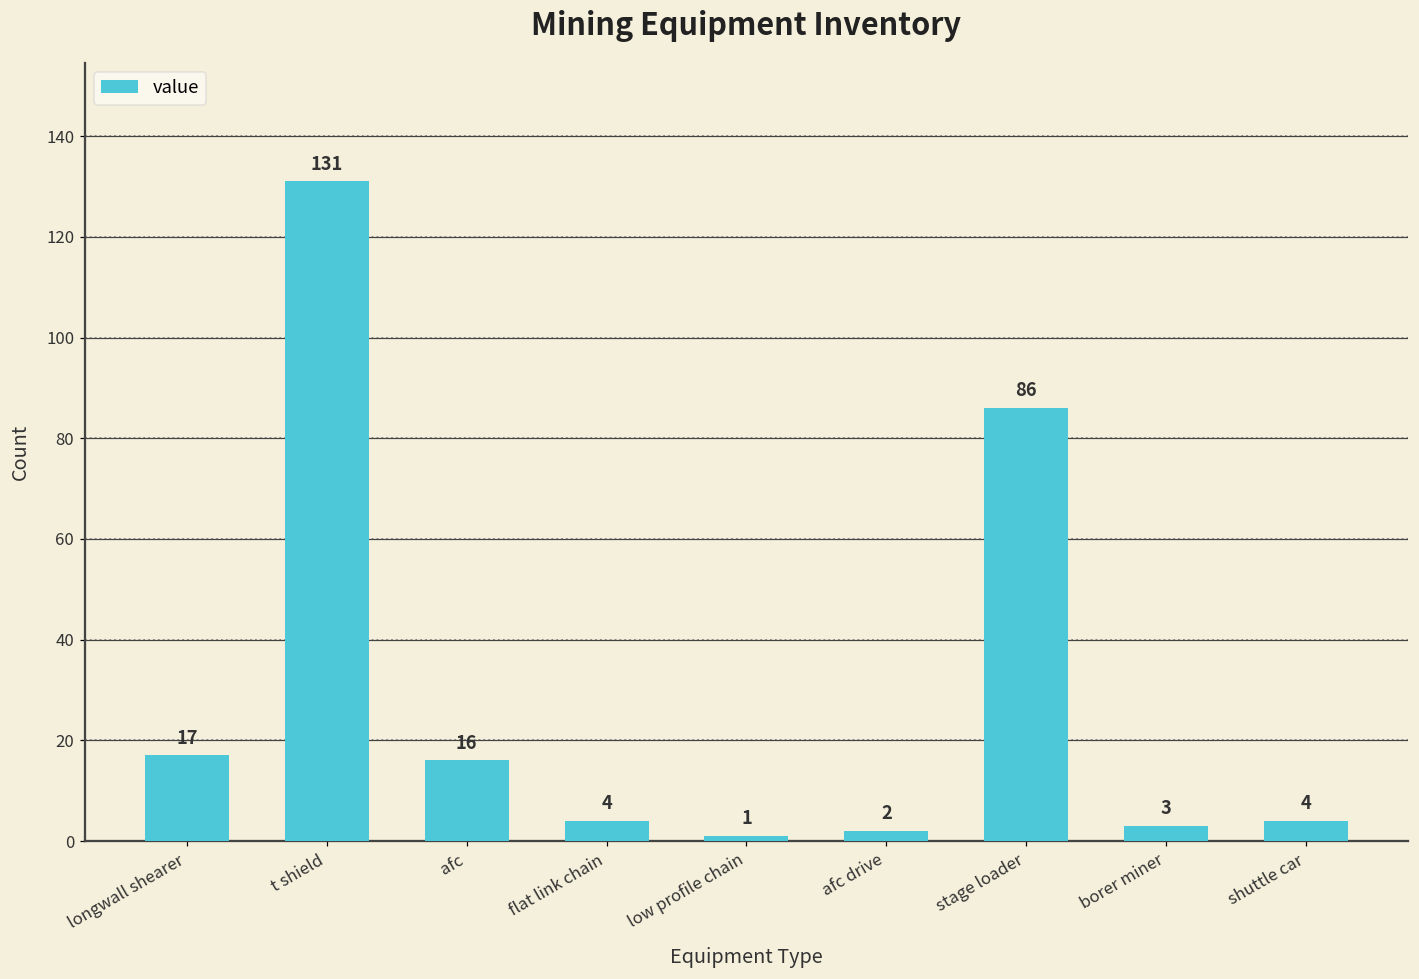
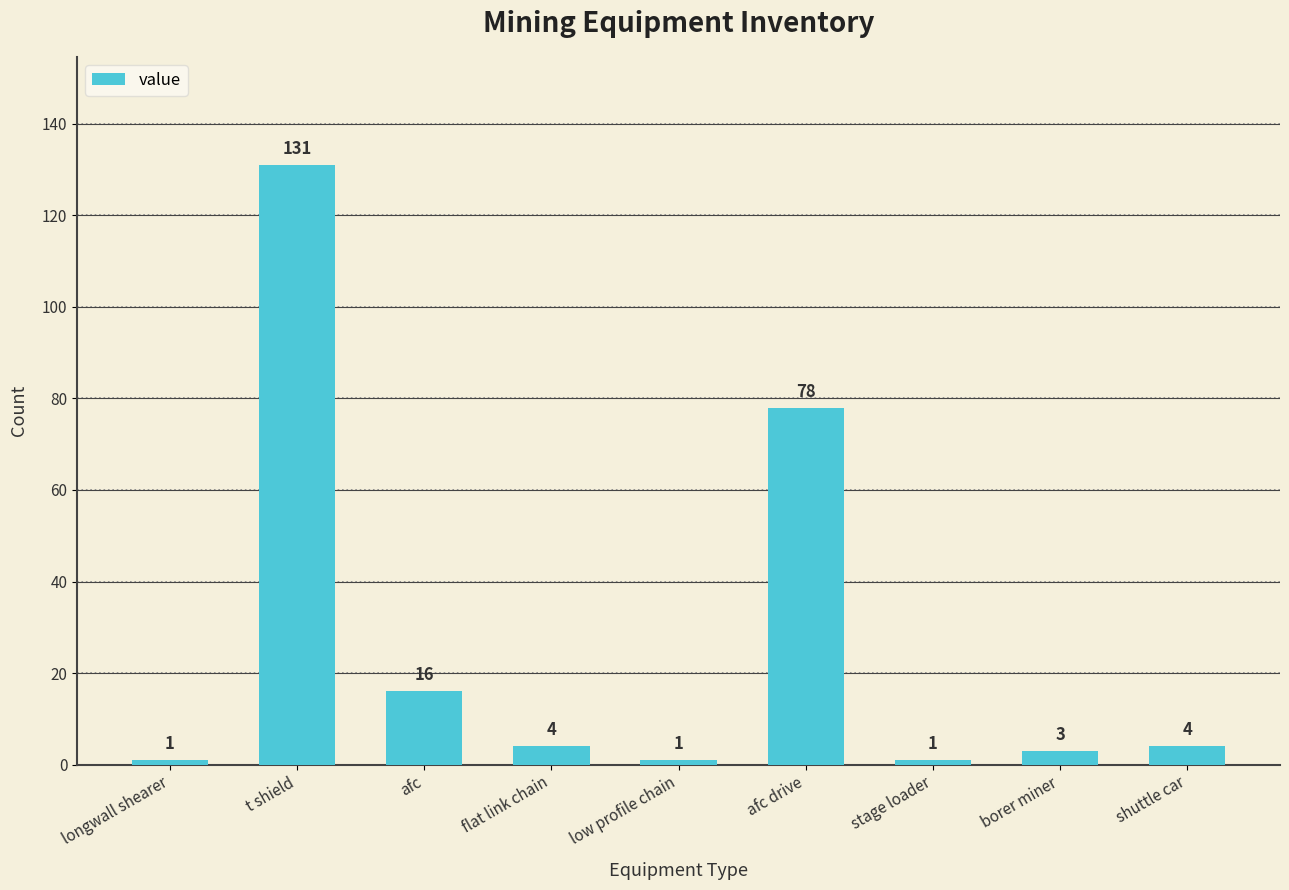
  {
-   "longwall shearer": 17,
+   "longwall shearer": 1,
    "t shield": 131,
    "afc": 16,
    "flat link chain": 4,
    "low profile chain": 1,
-   "afc drive": 2,
-   "stage loader": 86,
+   "afc drive": 78,
+   "stage loader": 1,
    "borer miner": 3,
    "shuttle car": 4
  }
